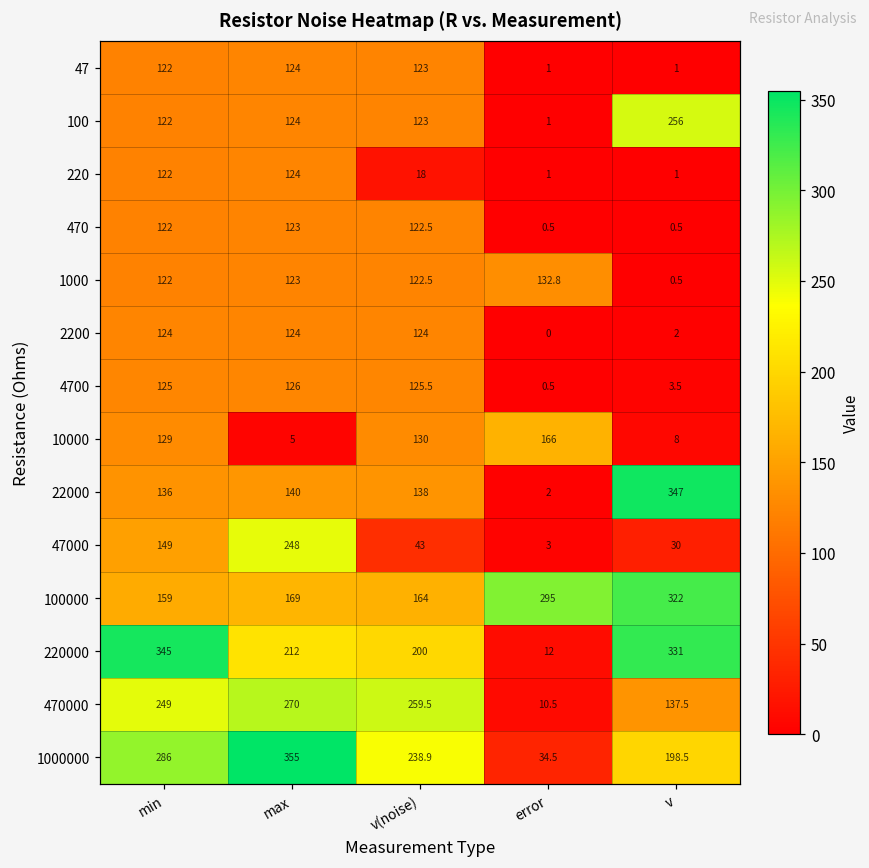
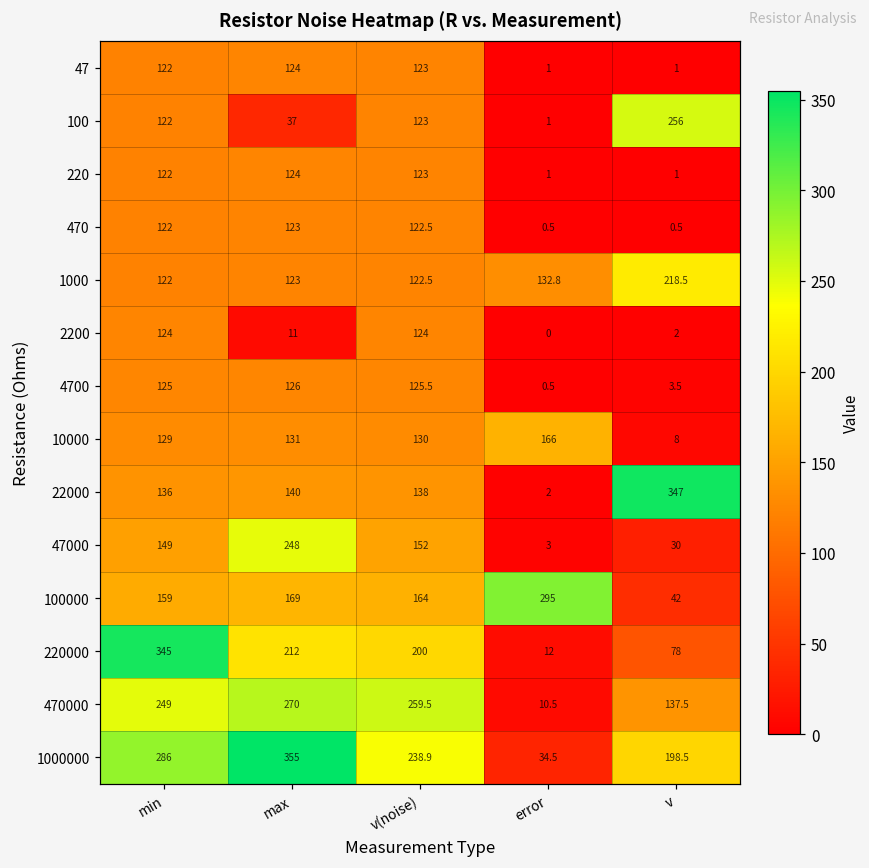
  {
    "47": {
      "min": 122,
      "max": 124,
      "v(noise)": 123,
      "error": 1,
      "v": 1
    },
    "100": {
      "min": 122,
-     "max": 124,
+     "max": 37,
      "v(noise)": 123,
      "error": 1,
      "v": 256
    },
    "220": {
      "min": 122,
      "max": 124,
-     "v(noise)": 18,
+     "v(noise)": 123,
      "error": 1,
      "v": 1
    },
    "470": {
      "min": 122,
      "max": 123,
      "v(noise)": 122.5,
      "error": 0.5,
      "v": 0.5
    },
    "1000": {
      "min": 122,
      "max": 123,
      "v(noise)": 122.5,
      "error": 132.8,
-     "v": 0.5
+     "v": 218.5
    },
    "2200": {
      "min": 124,
-     "max": 124,
+     "max": 11,
      "v(noise)": 124,
      "error": 0,
      "v": 2
    },
    "4700": {
      "min": 125,
      "max": 126,
      "v(noise)": 125.5,
      "error": 0.5,
      "v": 3.5
    },
    "10000": {
      "min": 129,
-     "max": 5,
+     "max": 131,
      "v(noise)": 130,
      "error": 166,
      "v": 8
    },
    "22000": {
      "min": 136,
      "max": 140,
      "v(noise)": 138,
      "error": 2,
      "v": 347
    },
    "47000": {
      "min": 149,
      "max": 248,
-     "v(noise)": 43,
+     "v(noise)": 152,
      "error": 3,
      "v": 30
    },
    "100000": {
      "min": 159,
      "max": 169,
      "v(noise)": 164,
      "error": 295,
-     "v": 322
+     "v": 42
    },
    "220000": {
      "min": 345,
      "max": 212,
      "v(noise)": 200,
      "error": 12,
-     "v": 331
+     "v": 78
    },
    "470000": {
      "min": 249,
      "max": 270,
      "v(noise)": 259.5,
      "error": 10.5,
      "v": 137.5
    },
    "1000000": {
      "min": 286,
      "max": 355,
      "v(noise)": 238.9,
      "error": 34.5,
      "v": 198.5
    }
  }
